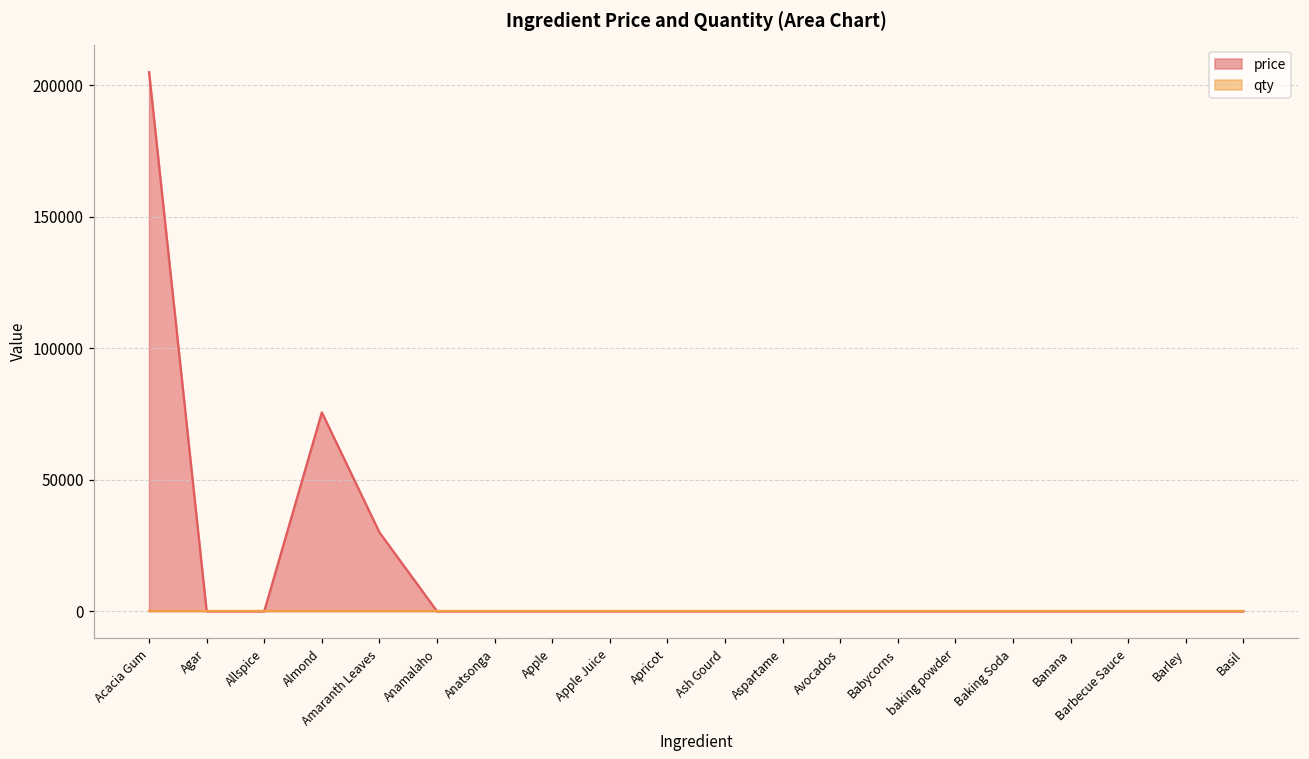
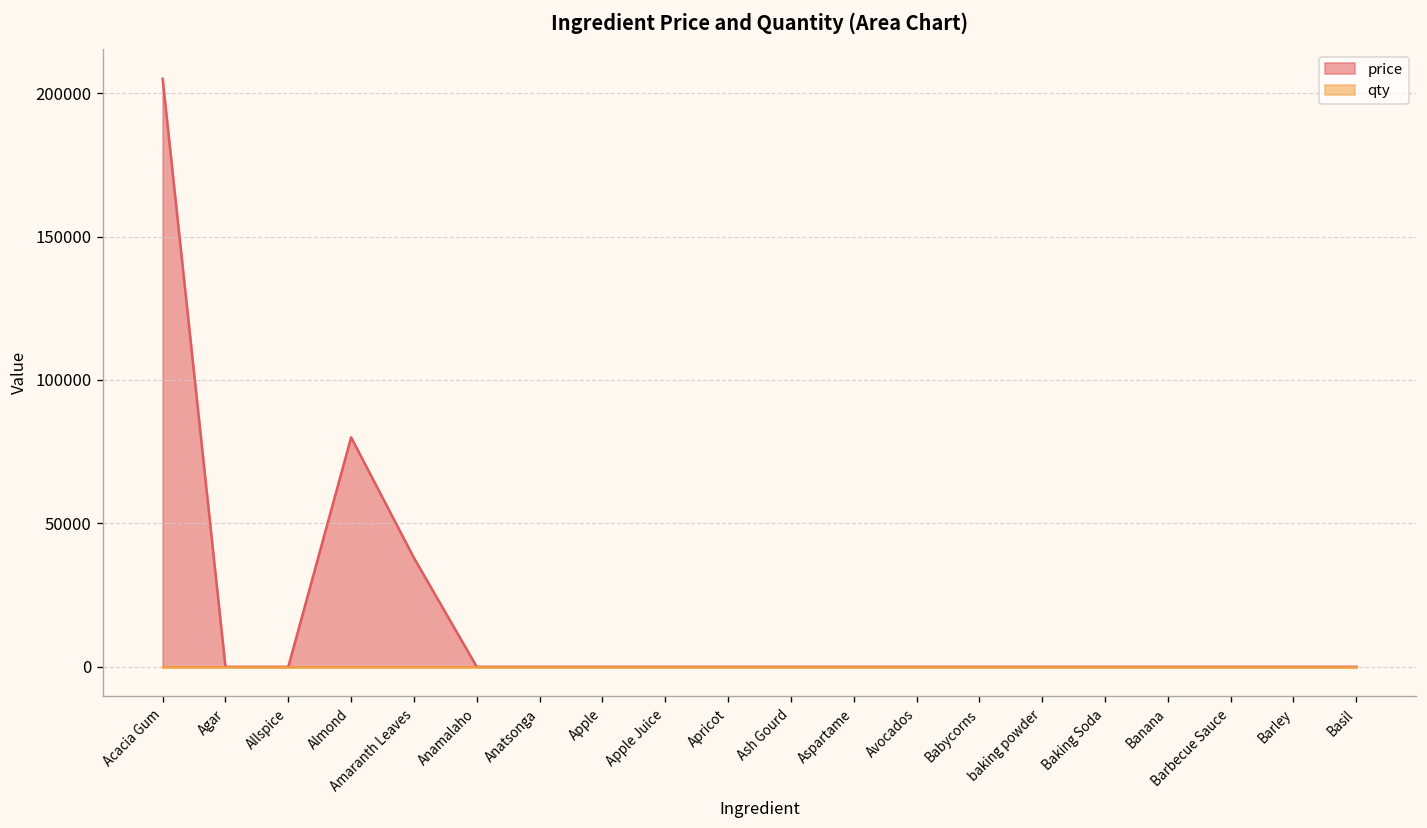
  {
    "price": {
      "Acacia Gum": 205000,
-     "Almond": 76000,
-     "Amaranth Leaves": 30000
+     "Almond": 80000,
+     "Amaranth Leaves": 38000
    },
    "qty": {
      "Acacia Gum": 0,
      "Almond": 0,
      "Amaranth Leaves": 0
    }
  }
